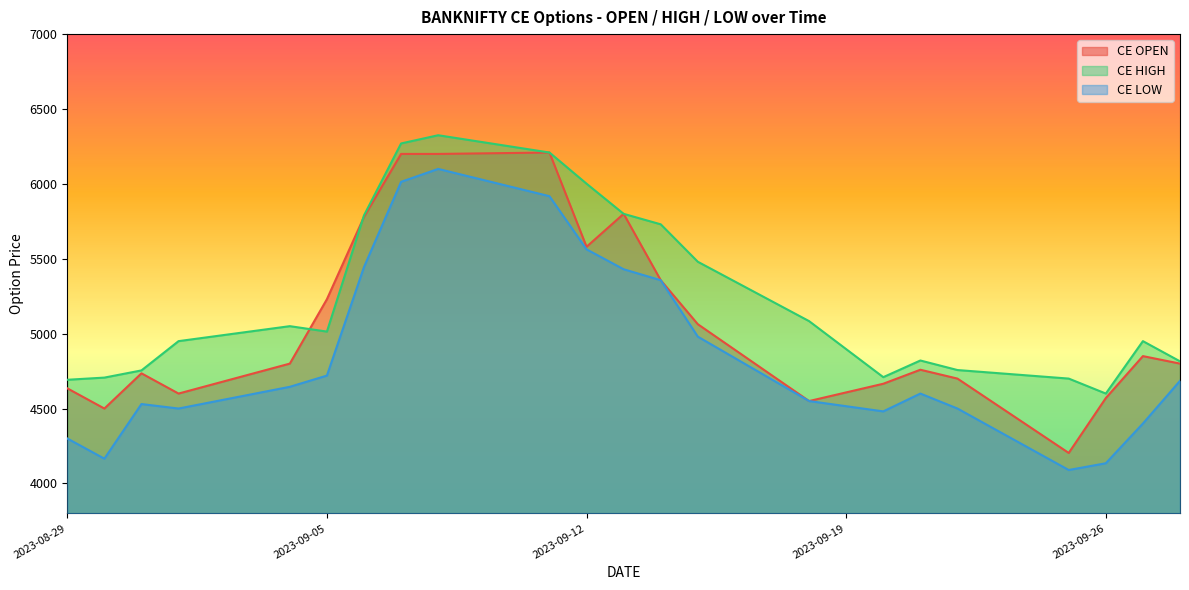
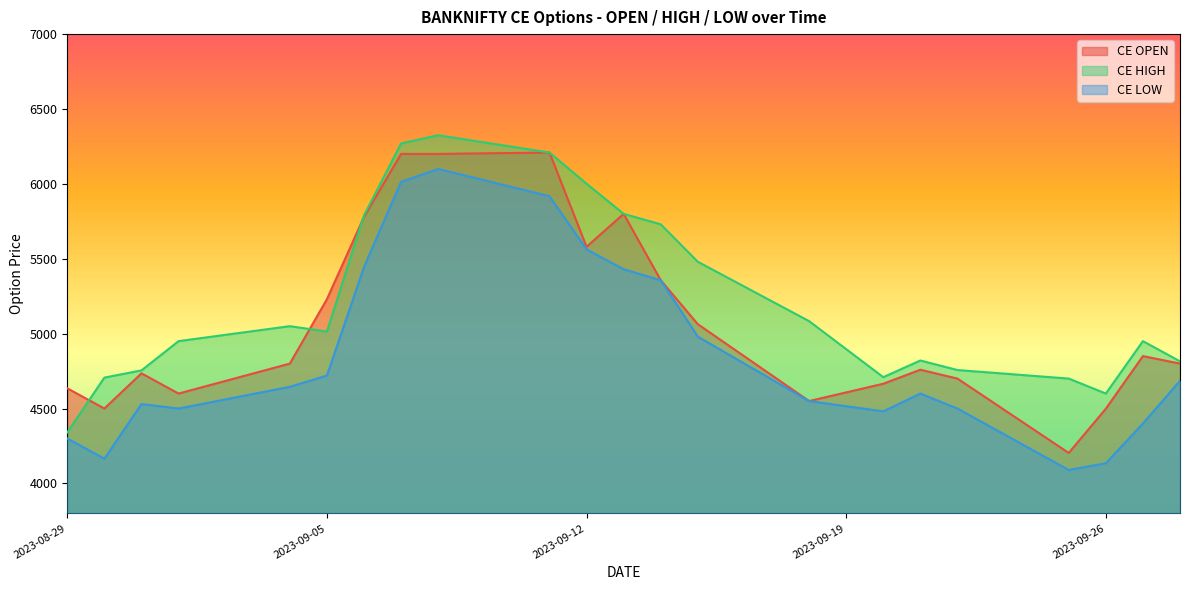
  {
    "CE OPEN": {
      "2023-08-29": 4640,
      "2023-09-05": 5230,
-     "2023-09-26": 4570
+     "2023-09-26": 4500
    },
    "CE HIGH": {
-     "2023-08-29": 4690,
+     "2023-08-29": 4340,
      "2023-09-05": 5010,
      "2023-09-12": 6000,
      "2023-09-26": 4600
    },
    "CE LOW": {
      "2023-08-29": 4300,
      "2023-09-05": 4720,
      "2023-09-26": 4130
    }
  }
